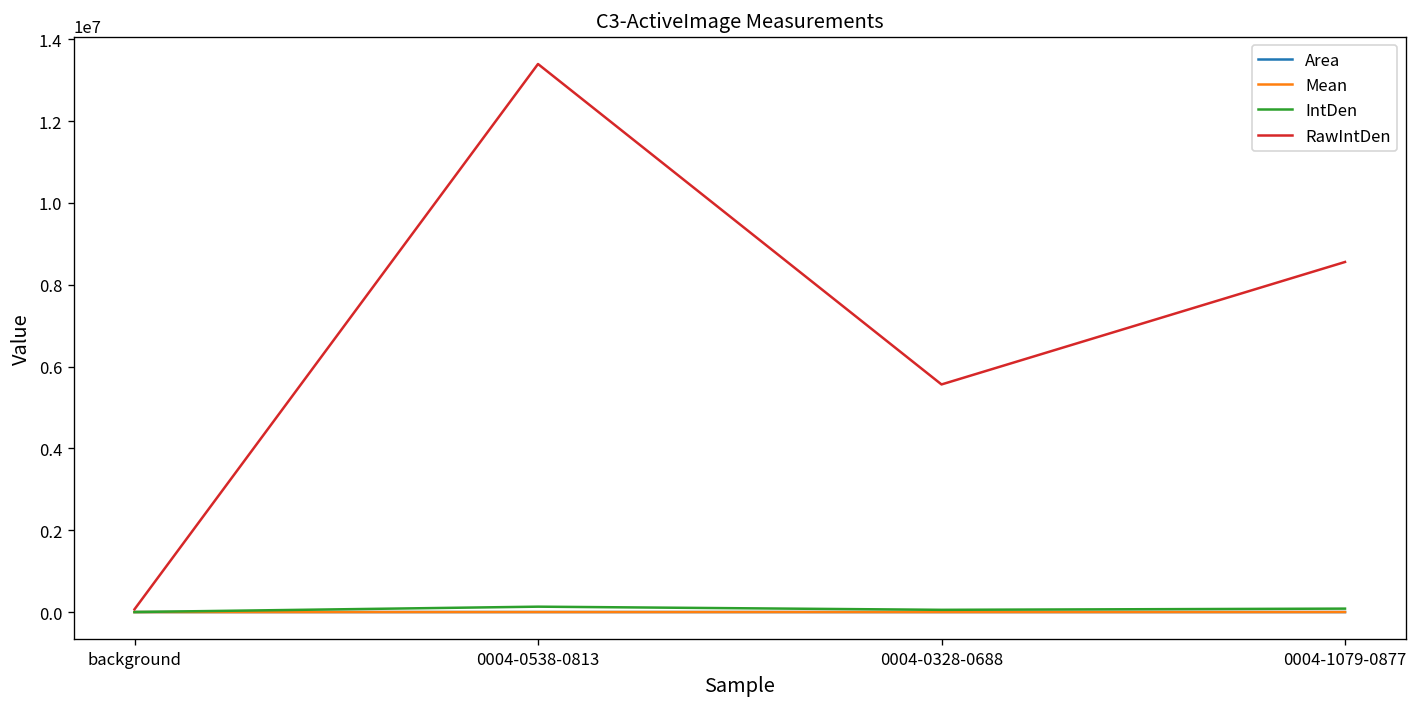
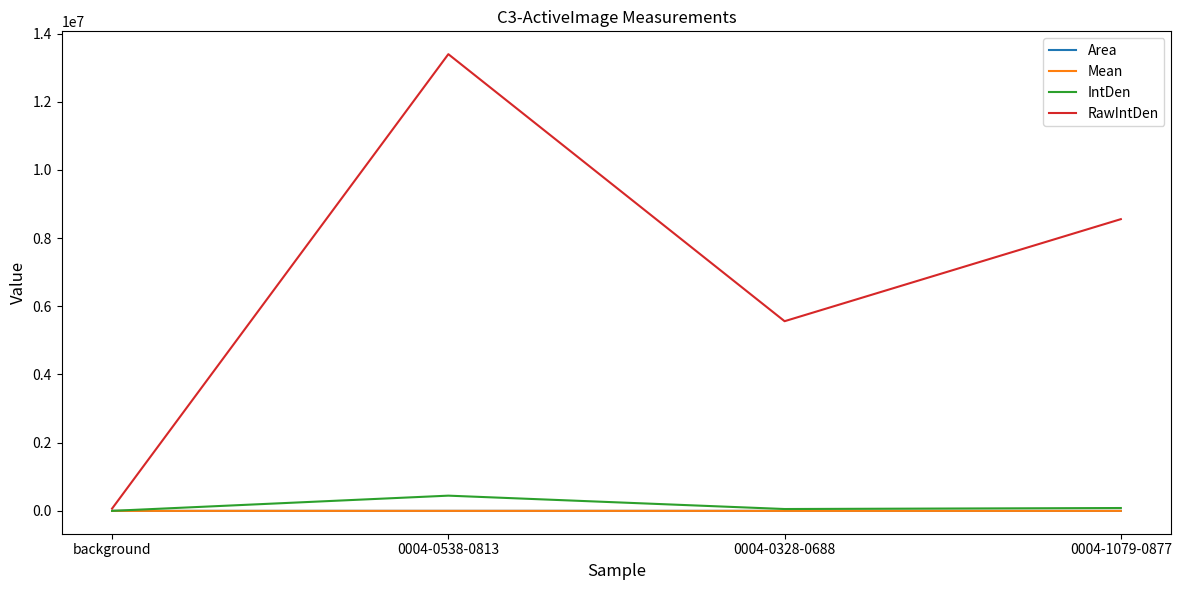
  {
    "Mean": {
      "0004-0538-0813": 0,
      "0004-1079-0877": 0
    },
    "IntDen": {
-     "0004-0538-0813": 100000,
+     "0004-0538-0813": 400000,
      "0004-1079-0877": 100000
    },
    "RawIntDen": {
      "0004-0538-0813": 13400000,
      "0004-0328-0688": 5600000,
      "0004-1079-0877": 8600000
    }
  }
